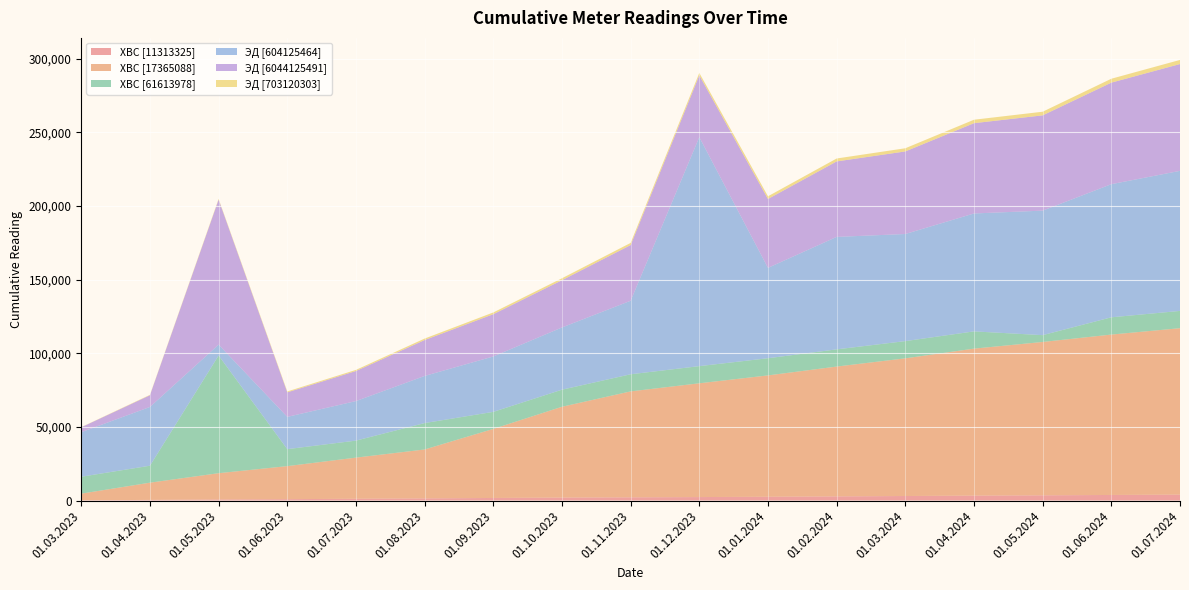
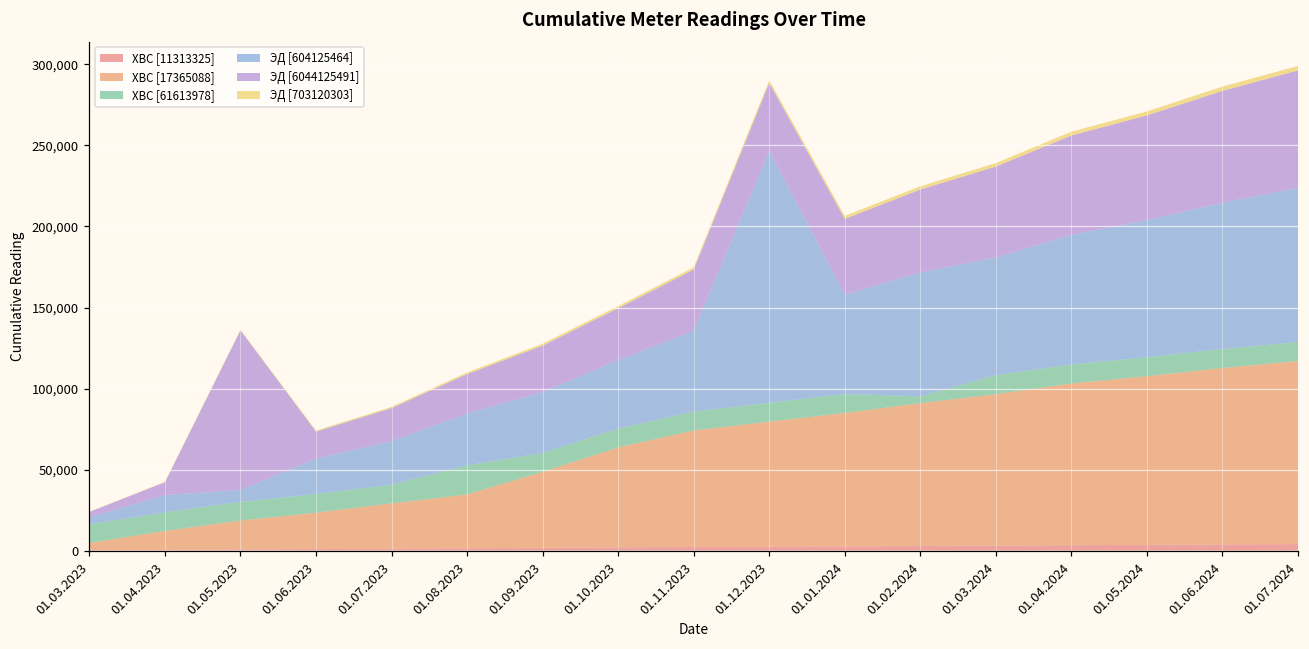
  {
    "ХВС [61613978]": {
      "01.03.2023": "11,000",
      "01.04.2023": "12,000",
-     "01.05.2023": "80,000",
+     "01.05.2023": "12,000",
      "01.06.2023": "12,000",
      "01.07.2023": "12,000",
      "01.08.2023": "18,000",
      "01.09.2023": "12,000",
      "01.10.2023": "12,000",
      "01.11.2023": "12,000",
      "01.12.2023": "12,000",
      "01.01.2024": "12,000",
-     "01.02.2024": "12,000",
+     "01.02.2024": "4,000",
      "01.03.2024": "12,000",
      "01.04.2024": "12,000",
-     "01.05.2024": "5,000",
+     "01.05.2024": "12,000",
      "01.06.2024": "12,000",
      "01.07.2024": "12,000"
    },
    "ЭД [604125464]": {
-     "01.03.2023": "30,000",
-     "01.04.2023": "40,000",
+     "01.03.2023": "4,000",
+     "01.04.2023": "11,000",
      "01.05.2023": "7,000",
      "01.06.2023": "22,000",
      "01.07.2023": "27,000",
      "01.08.2023": "32,000",
      "01.09.2023": "38,000",
      "01.10.2023": "42,000",
      "01.11.2023": "50,000",
      "01.12.2023": "155,000",
      "01.01.2024": "61,000",
      "01.02.2024": "76,000",
      "01.03.2024": "73,000",
      "01.04.2024": "80,000",
      "01.05.2024": "85,000",
      "01.06.2024": "90,000",
      "01.07.2024": "95,000"
    },
    "ЭД [6044125491]": {
      "01.01.2024": "47,000",
      "01.02.2024": "51,000",
      "01.03.2024": "56,000",
      "01.04.2024": "61,000",
      "01.05.2024": "65,000",
      "01.06.2024": "69,000",
      "01.07.2024": "73,000"
    },
    "ЭД [703120303]": {
      "01.01.2024": "2,000",
      "01.02.2024": "2,000",
      "01.03.2024": "2,000",
      "01.04.2024": "2,000",
      "01.05.2024": "2,000",
      "01.06.2024": "3,000",
      "01.07.2024": "3,000"
    }
  }
